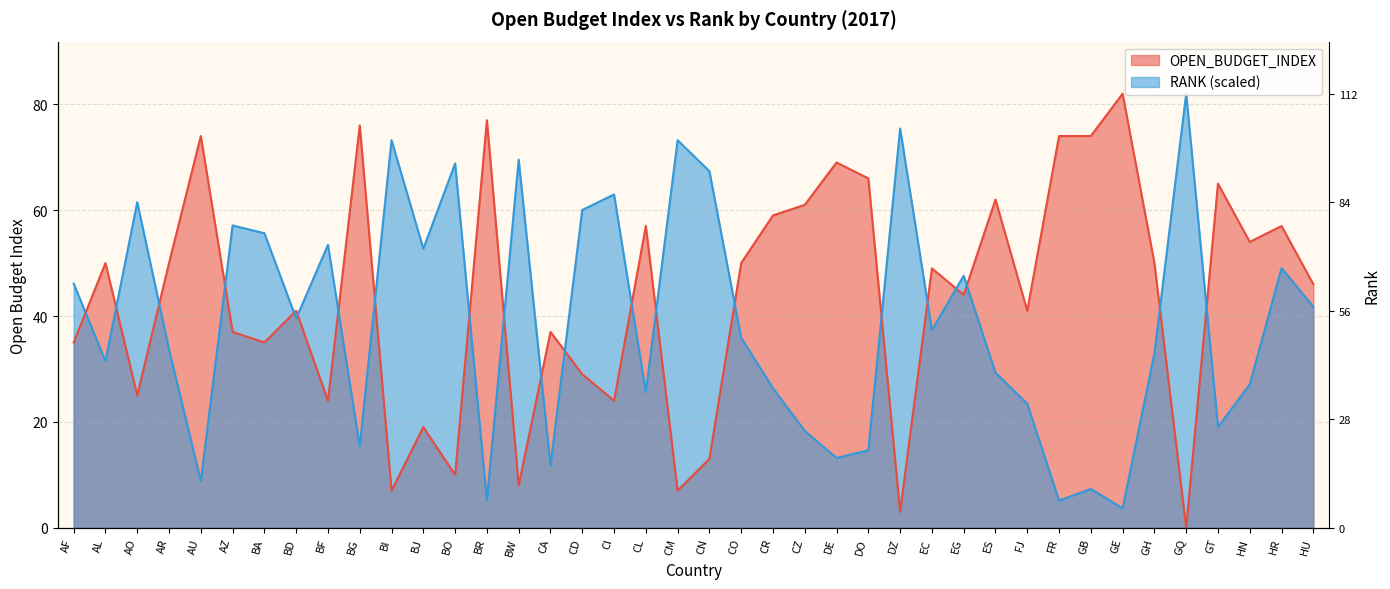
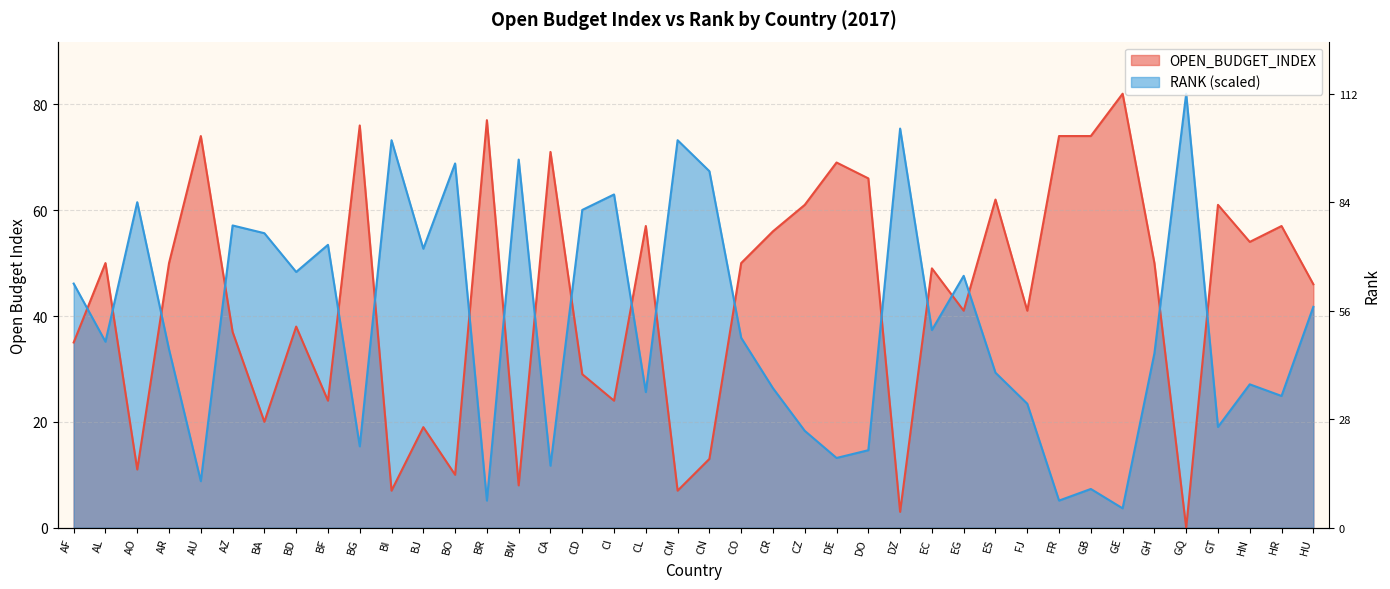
  {
    "OPEN_BUDGET_INDEX": {
      "AF": 35,
      "AL": 50,
-     "AO": 25,
+     "AO": 11,
      "AR": 50,
      "AU": 74,
      "AZ": 37,
-     "BA": 35,
-     "BD": 41,
+     "BA": 20,
+     "BD": 38,
      "BF": 24,
      "BG": 76,
      "BI": 7,
      "BJ": 19,
      "BO": 10,
      "BR": 77,
      "BW": 8,
-     "CA": 37,
+     "CA": 71,
      "CD": 29,
      "CI": 24,
      "CL": 57,
      "CM": 7,
      "CN": 13,
      "CO": 50,
-     "CR": 59,
+     "CR": 56,
      "CZ": 61,
      "DE": 69,
      "DO": 66,
      "DZ": 3,
      "EC": 49,
-     "EG": 44,
+     "EG": 41,
      "ES": 62,
      "FJ": 41,
      "FR": 74,
      "GB": 74,
      "GE": 82,
      "GH": 50,
      "GQ": 0,
-     "GT": 65,
+     "GT": 61,
      "HN": 54,
      "HR": 57,
      "HU": 46
    },
    "RANK (scaled)": {
      "AF": 46,
-     "AL": 31,
+     "AL": 35,
      "AO": 62,
      "AR": 34,
      "AU": 9,
      "AZ": 57,
      "BA": 56,
-     "BD": 40,
+     "BD": 48,
      "BF": 53,
      "BG": 15,
      "BI": 73,
      "BJ": 53,
      "BO": 69,
      "BR": 5,
      "BW": 70,
      "CA": 12,
      "CD": 60,
      "CI": 63,
      "CL": 26,
      "CM": 73,
      "CN": 67,
      "CO": 36,
      "CR": 26,
      "CZ": 18,
      "DE": 13,
      "DO": 15,
      "DZ": 75,
      "EC": 37,
      "EG": 48,
      "ES": 29,
      "FJ": 23,
      "FR": 5,
      "GB": 7,
      "GE": 4,
      "GH": 33,
      "GT": 19,
      "HN": 27,
-     "HR": 49,
+     "HR": 25,
      "HU": 42
    }
  }
